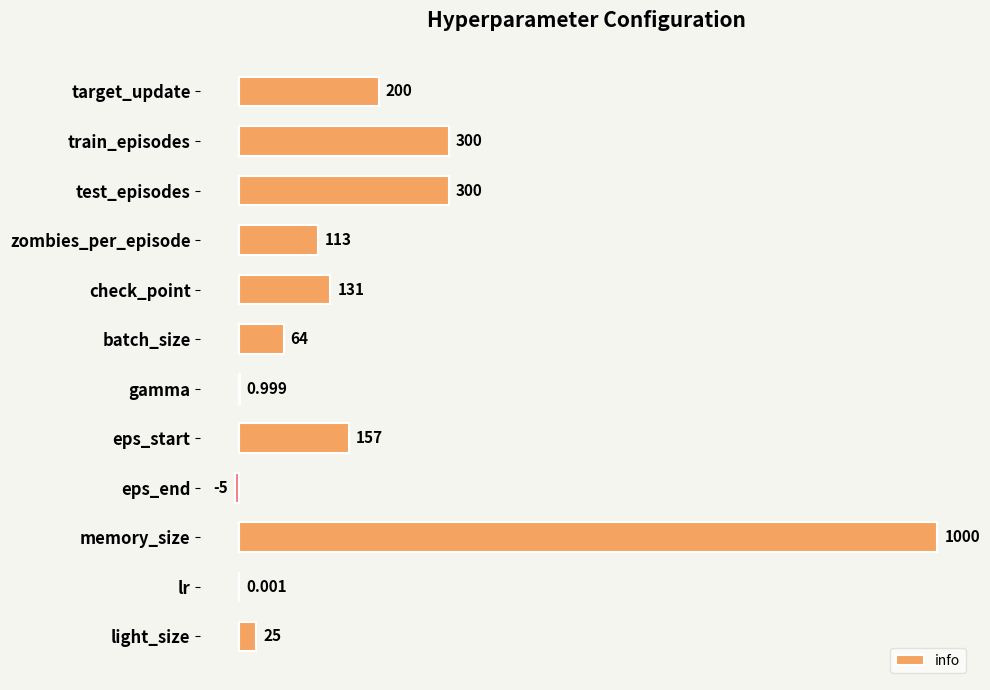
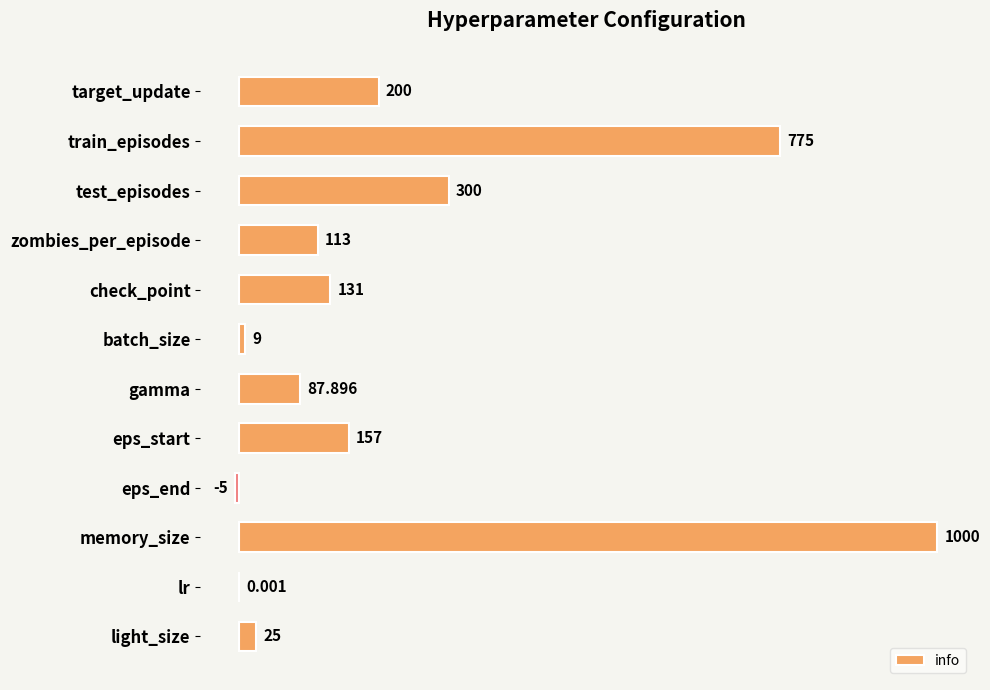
  {
    "target_update": 200,
-   "train_episodes": 300,
+   "train_episodes": 775,
    "test_episodes": 300,
    "zombies_per_episode": 113,
    "check_point": 131,
-   "batch_size": 64,
-   "gamma": 0.999,
+   "batch_size": 9,
+   "gamma": 87.896,
    "eps_start": 157,
    "eps_end": -5,
    "memory_size": 1000,
    "lr": 0.001,
    "light_size": 25
  }
